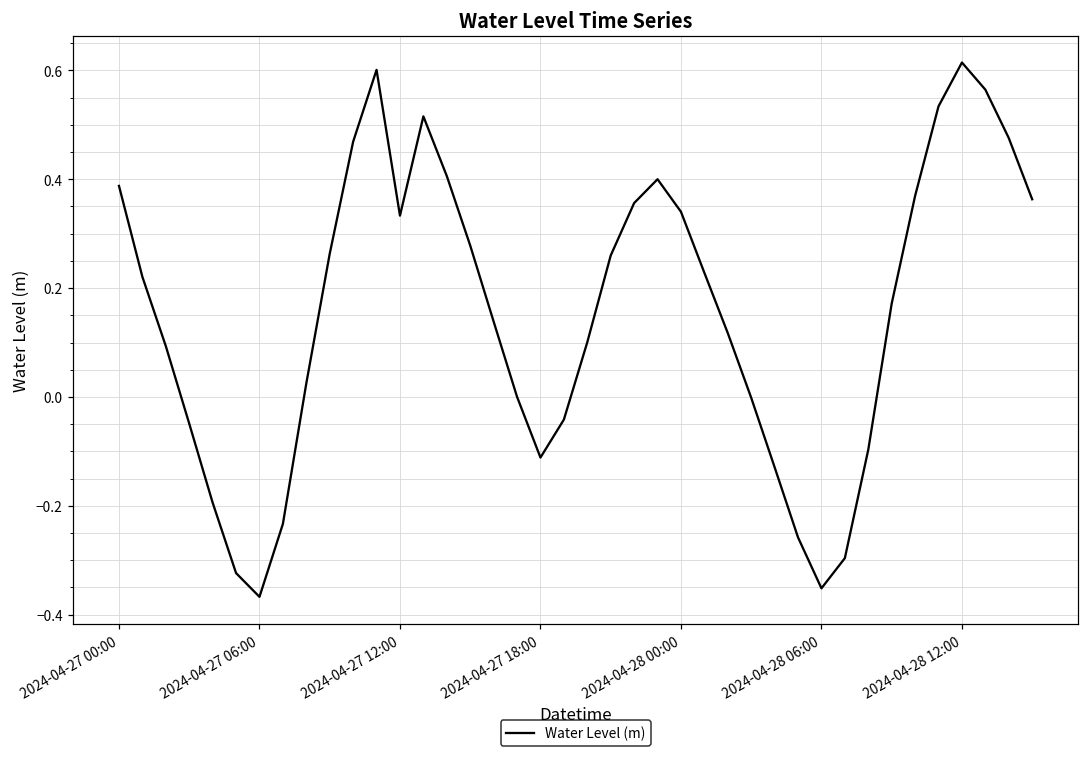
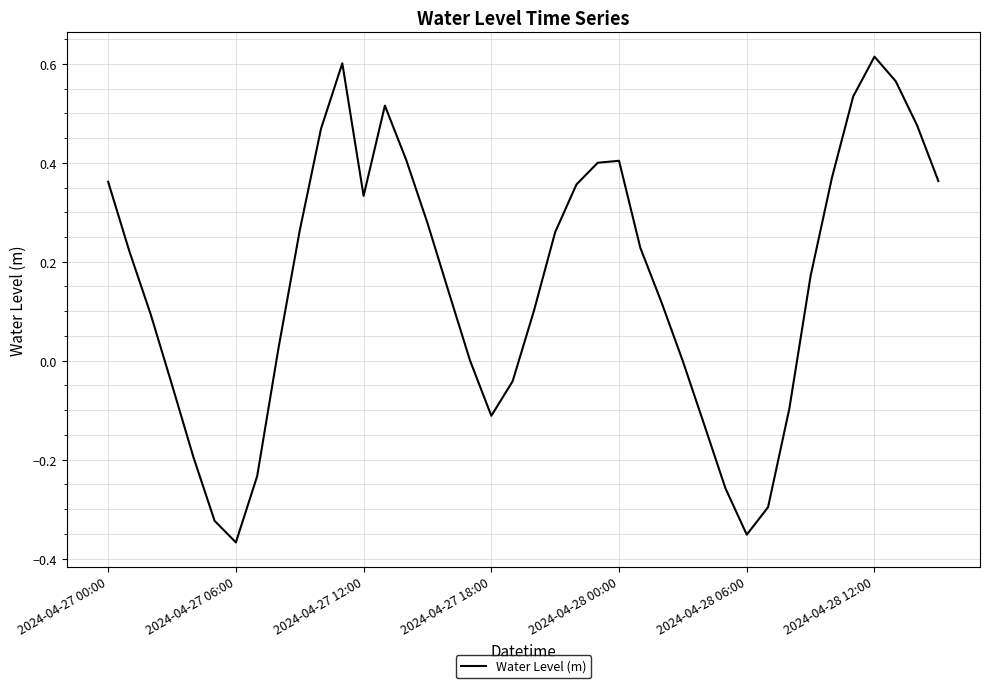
  {
-   "2024-04-27 00:00": 0.39,
+   "2024-04-27 00:00": 0.36,
    "2024-04-27 06:00": -0.37,
    "2024-04-27 12:00": 0.33,
    "2024-04-27 18:00": -0.11,
-   "2024-04-28 00:00": 0.34,
+   "2024-04-28 00:00": 0.40,
    "2024-04-28 06:00": -0.35,
    "2024-04-28 12:00": 0.61
  }
